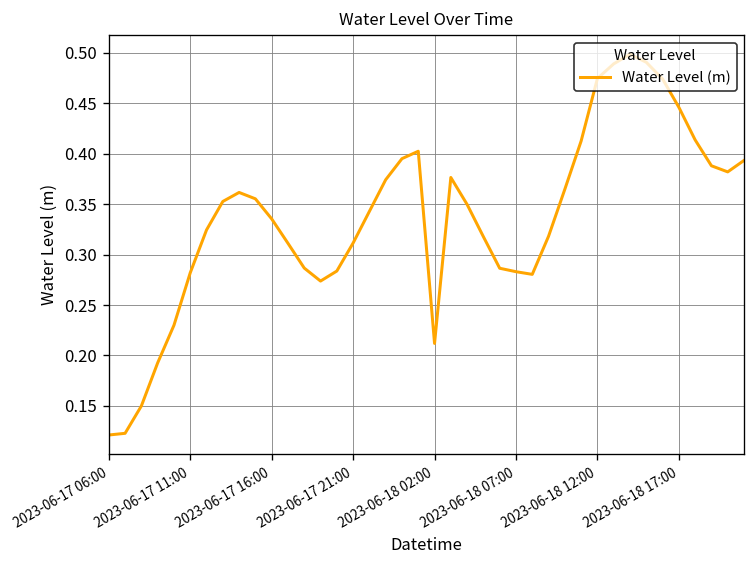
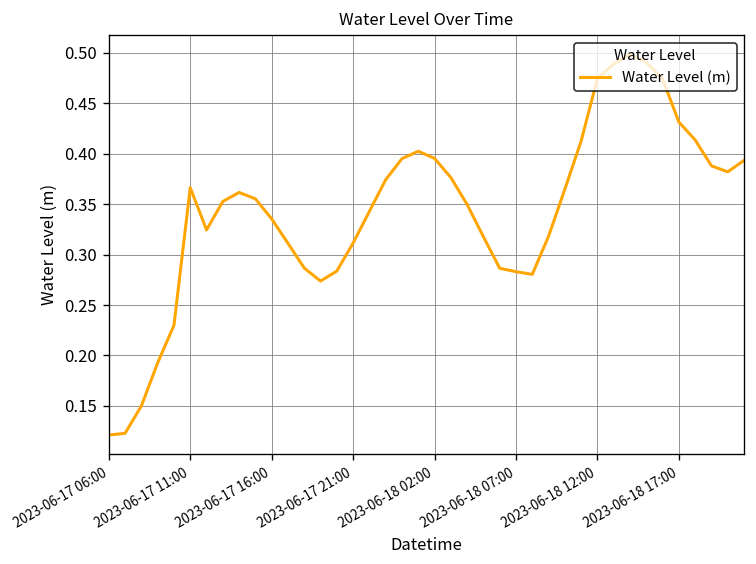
  {
    "2023-06-17 06:00": 0.12,
-   "2023-06-17 11:00": 0.28,
+   "2023-06-17 11:00": 0.37,
    "2023-06-17 16:00": 0.34,
    "2023-06-17 21:00": 0.31,
-   "2023-06-18 02:00": 0.21,
+   "2023-06-18 02:00": 0.40,
    "2023-06-18 07:00": 0.28,
-   "2023-06-18 17:00": 0.45
+   "2023-06-18 17:00": 0.43
  }
